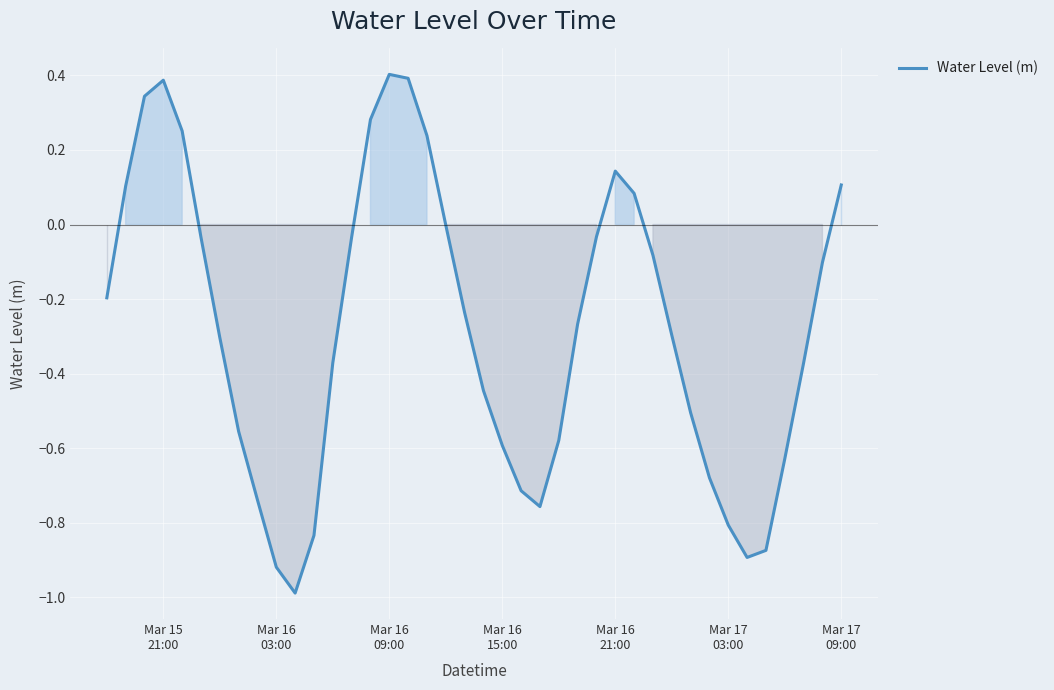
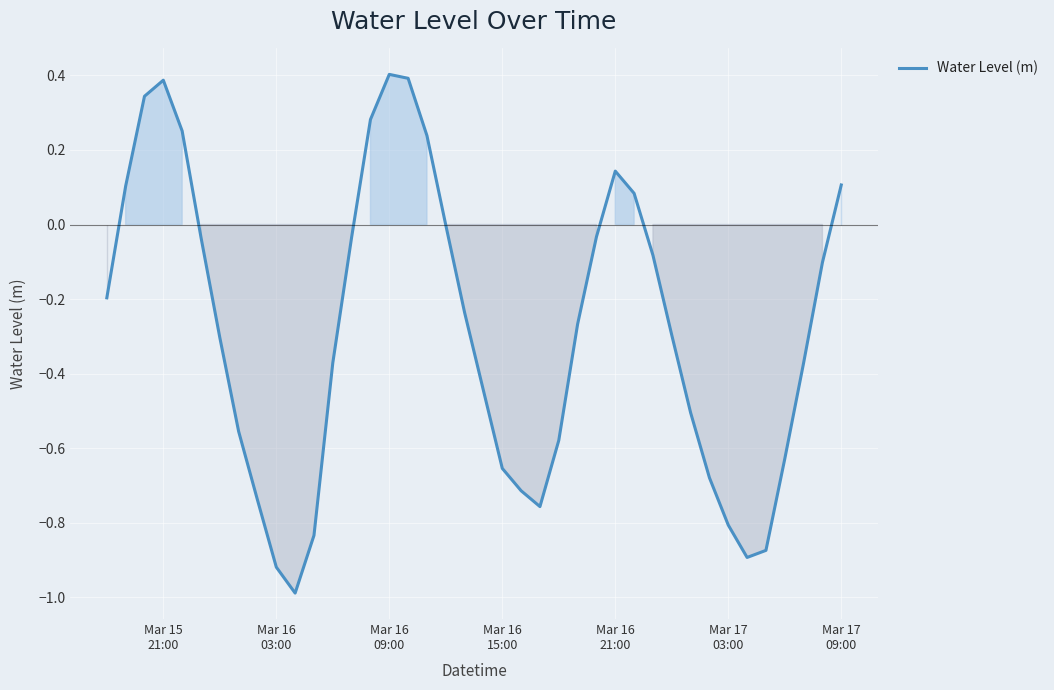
  {
    "Mar 15 21:00": 0.39,
    "Mar 16 03:00": -0.92,
    "Mar 16 09:00": 0.40,
-   "Mar 16 15:00": -0.59,
+   "Mar 16 15:00": -0.65,
    "Mar 16 21:00": 0.14,
    "Mar 17 03:00": -0.81,
    "Mar 17 09:00": 0.11
  }
